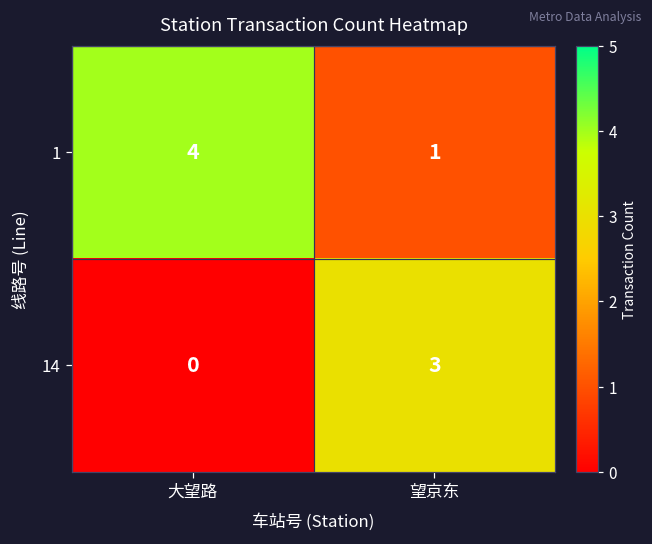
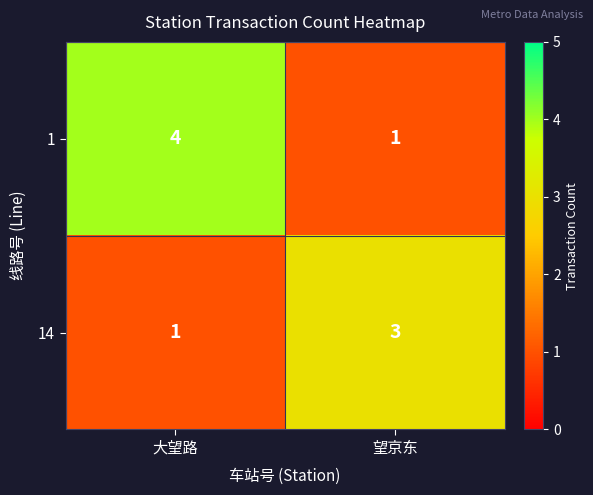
  {
    "1": {
      "大望路": 4,
      "望京东": 1
    },
    "14": {
-     "大望路": 0,
+     "大望路": 1,
      "望京东": 3
    }
  }
